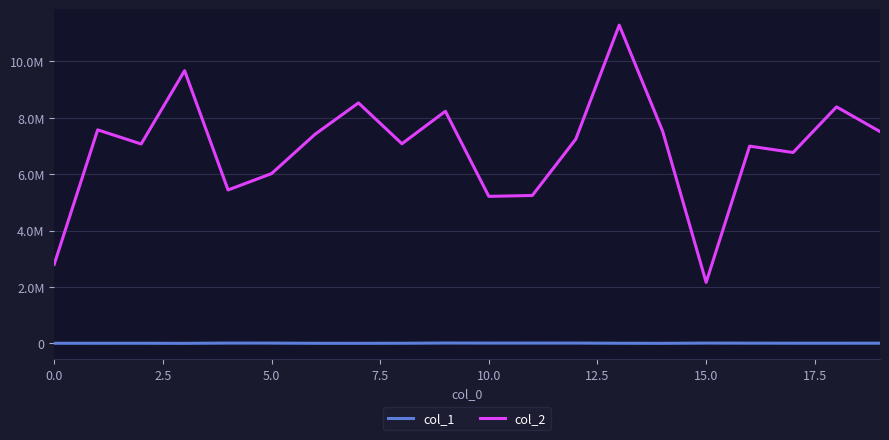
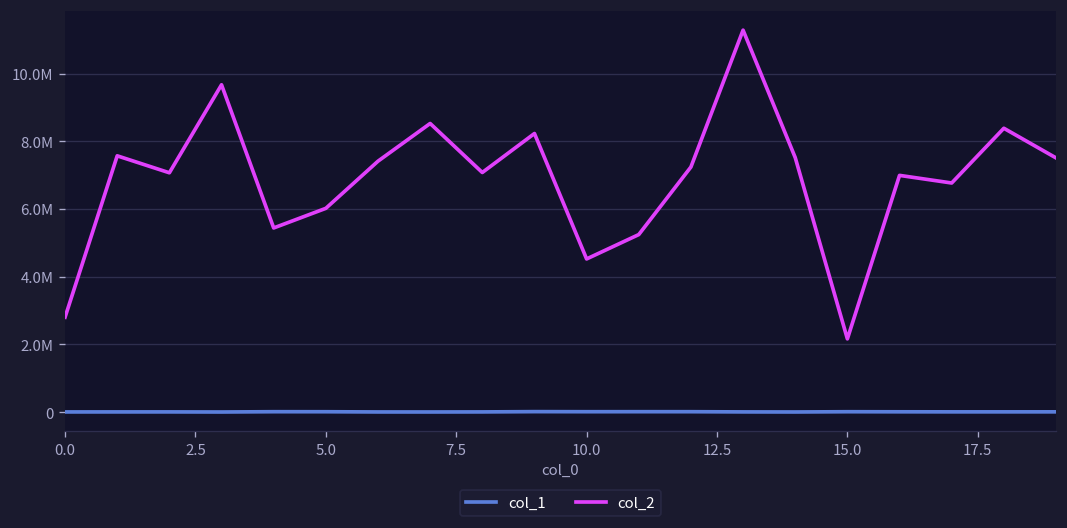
  {
    "col_1": {
      "0.0": 0,
      "5.0": 0,
      "10.0": 0,
      "15.0": 0
    },
    "col_2": {
      "0.0": 2800000,
      "5.0": 6000000,
-     "10.0": 5200000,
+     "10.0": 4500000,
      "15.0": 2200000
    }
  }
